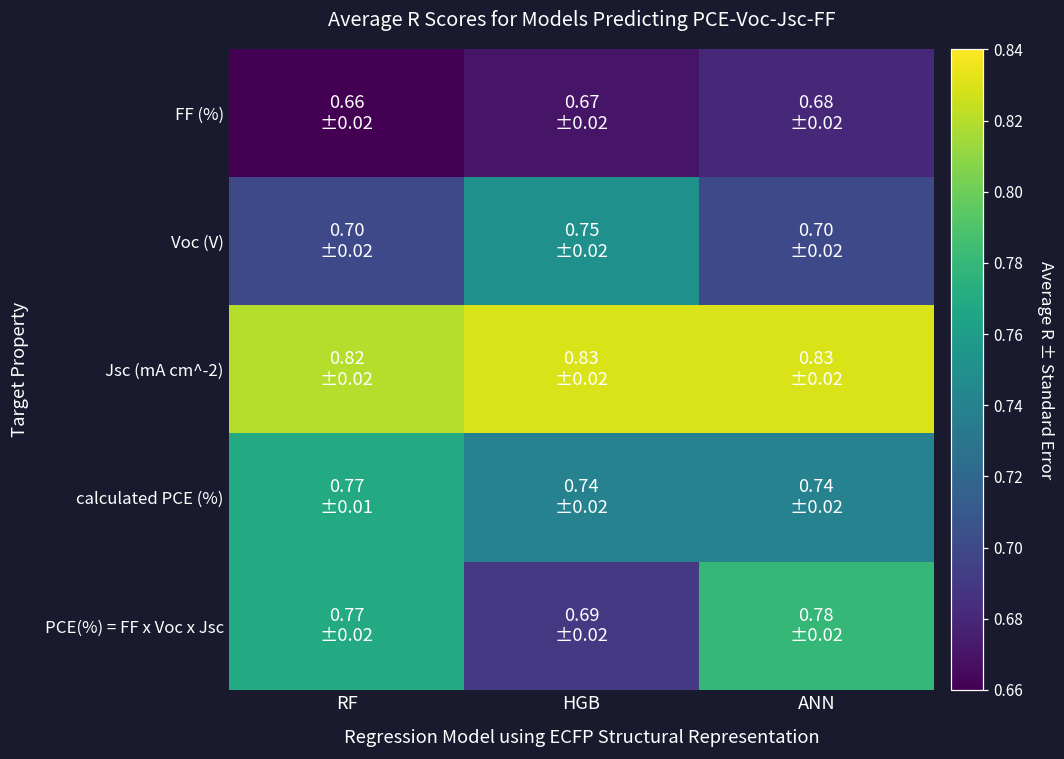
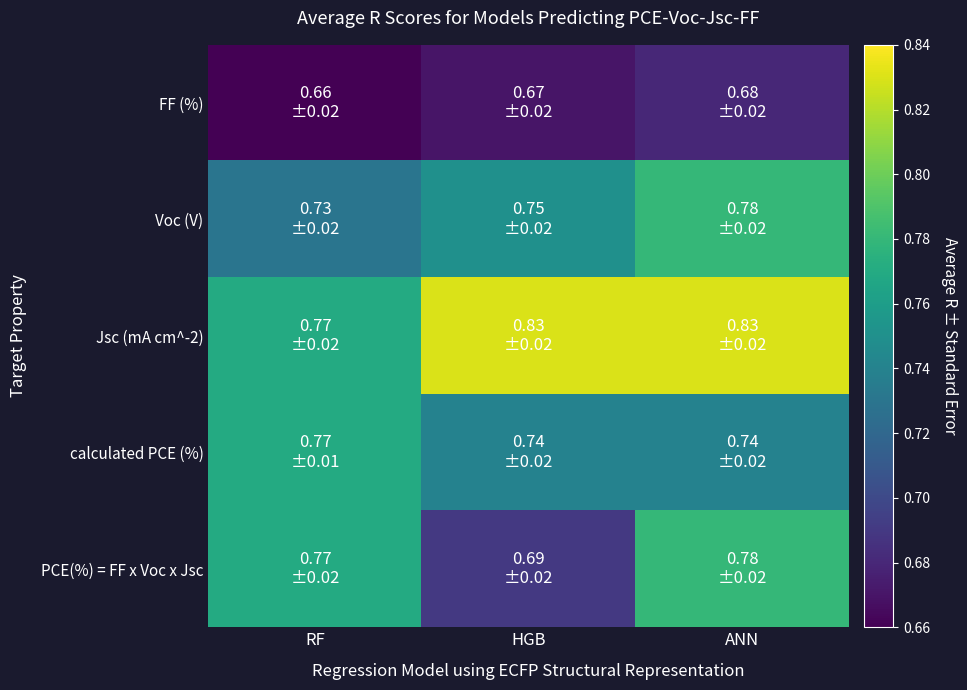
  {
    "Voc (V)": {
-     "RF": 0.70,
-     "ANN": 0.70
+     "RF": 0.73,
+     "ANN": 0.78
    },
    "Jsc (mA cm^-2)": {
-     "RF": 0.82
+     "RF": 0.77
    }
  }
